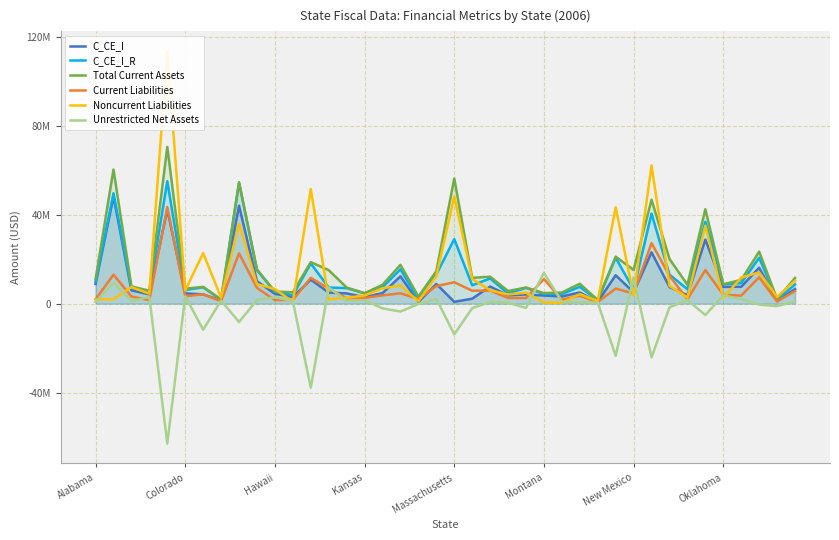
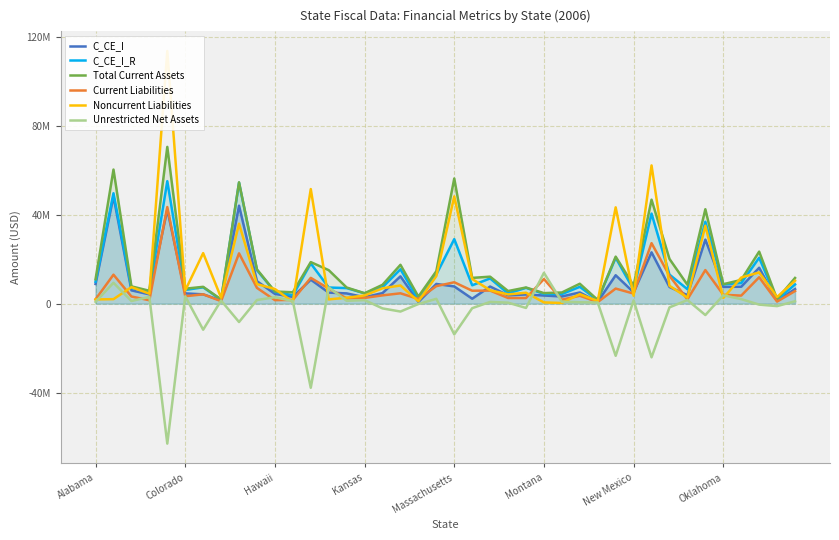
  {
    "C_CE_I": {
      "Colorado": 5000000,
-     "Massachusetts": 1000000
+     "Massachusetts": 8000000
    },
    "C_CE_I_R": {
      "Massachusetts": 29000000,
      "New Mexico": 6000000
    },
    "Total Current Assets": {
      "Massachusetts": 56000000,
-     "New Mexico": 15000000
+     "New Mexico": 8000000
    },
    "Current Liabilities": {
      "Hawaii": 2000000,
      "Massachusetts": 10000000,
      "Montana": 11000000
    },
    "Noncurrent Liabilities": {
      "Massachusetts": 48000000,
      "Montana": 1000000,
      "Oklahoma": 3000000
    },
    "Unrestricted Net Assets": {
      "Hawaii": 3000000,
      "Massachusetts": -14000000,
      "Montana": 14000000,
-     "New Mexico": 12000000
+     "New Mexico": 1000000
    }
  }
